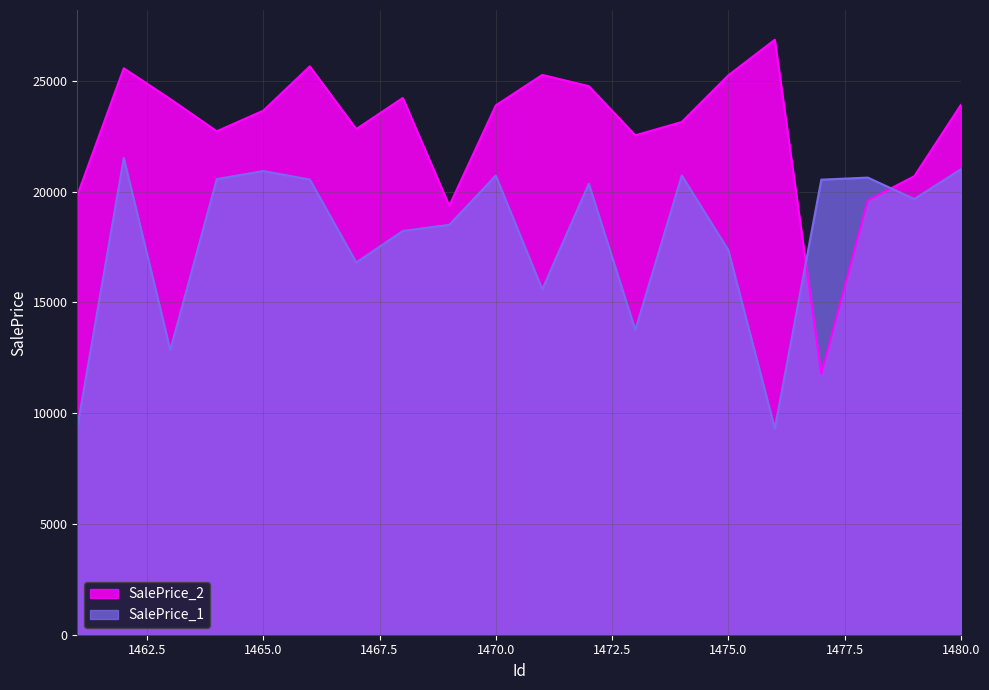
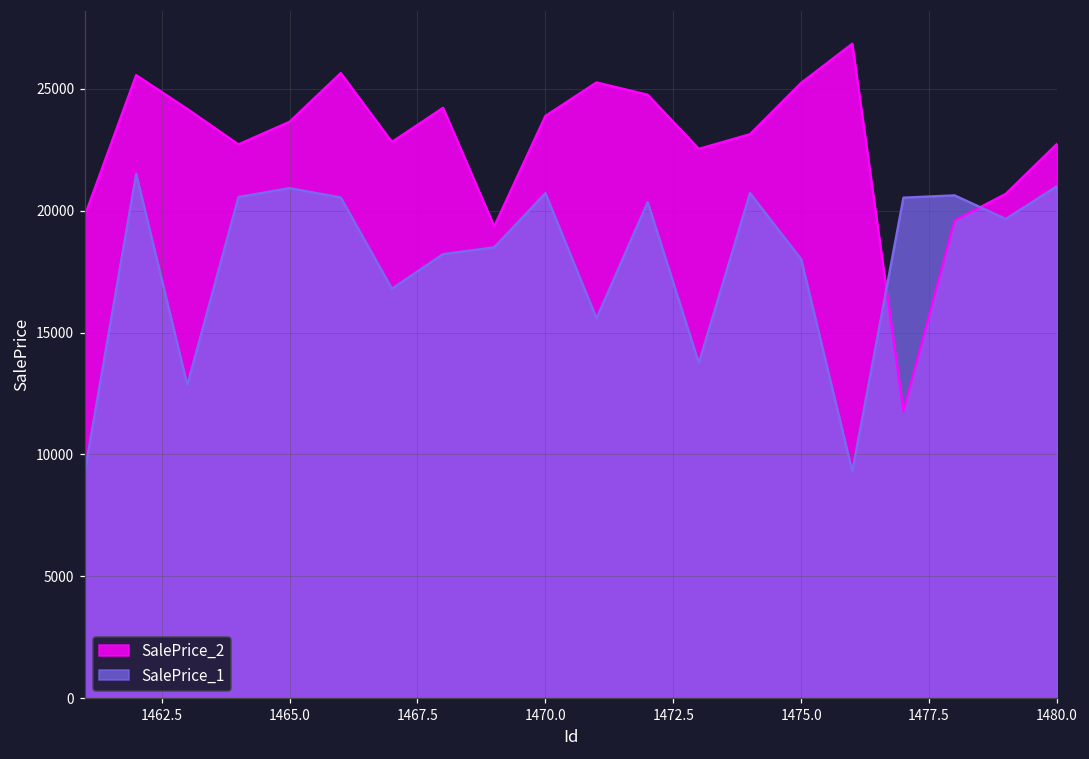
  {
    "SalePrice_2": {
      "1465.0": 23700,
      "1470.0": 23900,
      "1475.0": 25200,
-     "1480.0": 23900
+     "1480.0": 22700
    },
    "SalePrice_1": {
      "1465.0": 20900,
      "1470.0": 20700,
-     "1475.0": 17400,
+     "1475.0": 18000,
      "1480.0": 21000
    }
  }
